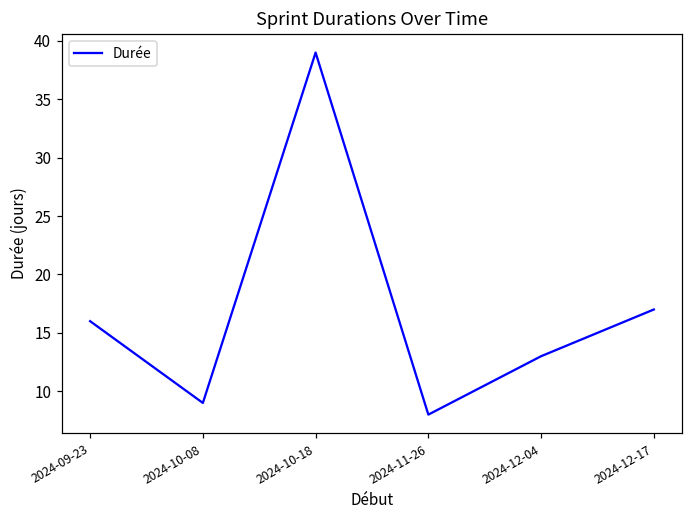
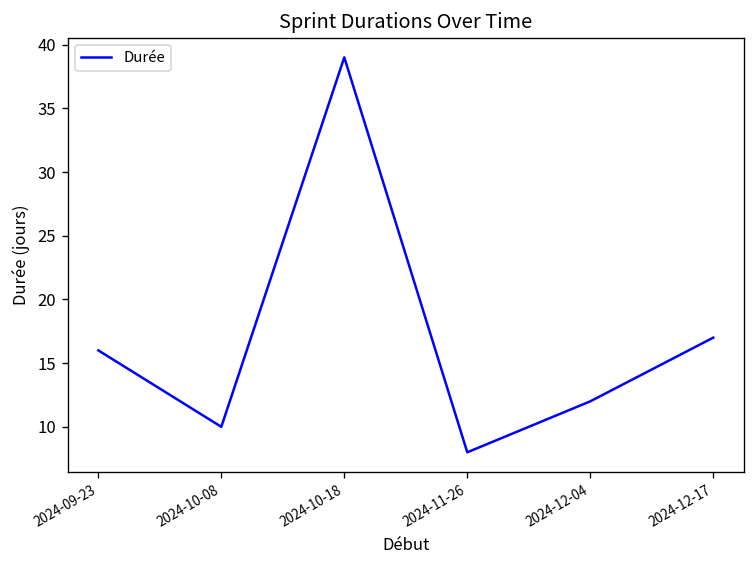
  {
    "2024-09-23": 16,
-   "2024-10-08": 9,
+   "2024-10-08": 10,
    "2024-10-18": 39,
    "2024-11-26": 8,
-   "2024-12-04": 13,
+   "2024-12-04": 12,
    "2024-12-17": 17
  }
